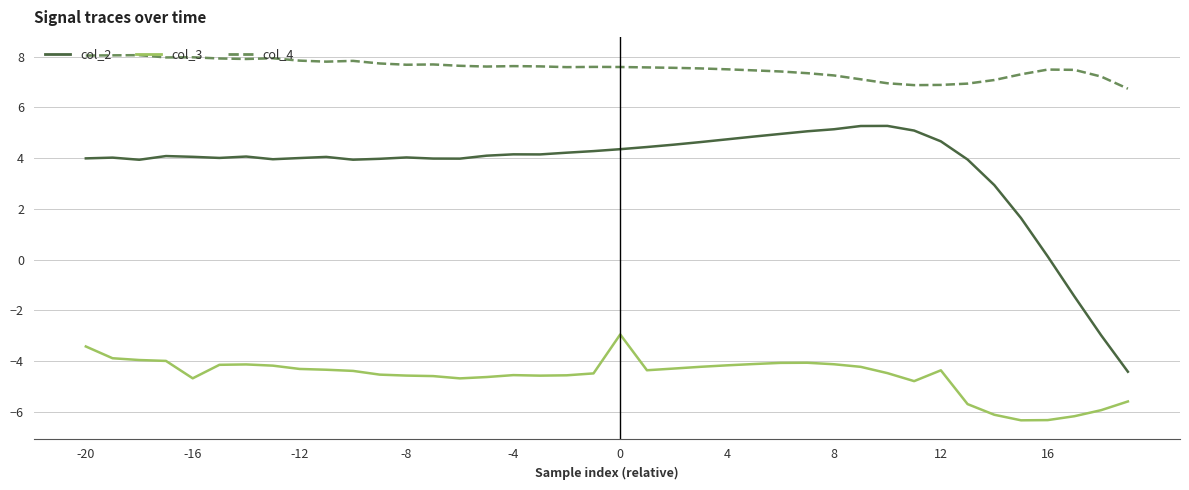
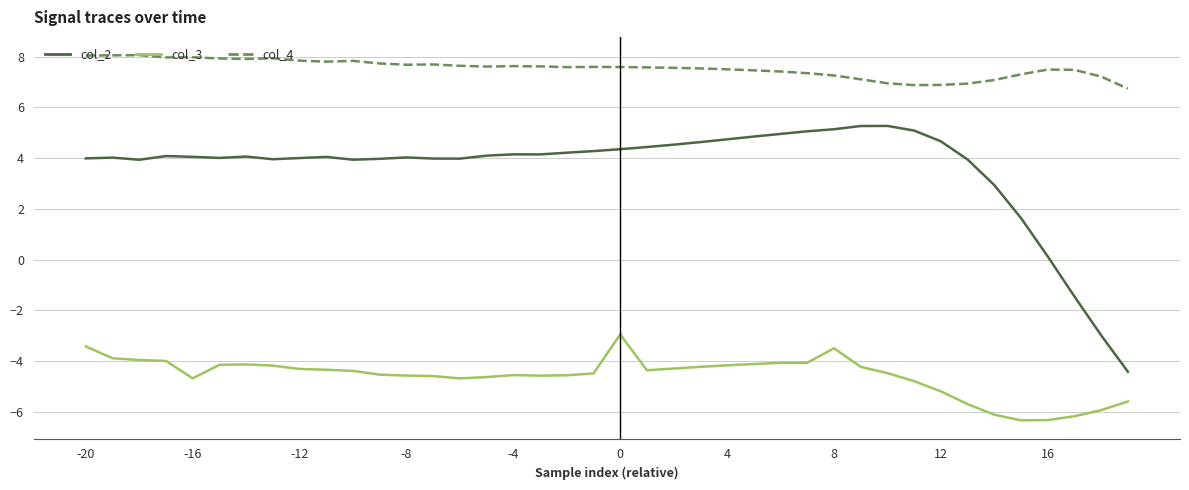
  {
    "col_3": {
      "-20": -3.4,
      "-16": -4.7,
      "-12": -4.3,
      "-8": -4.6,
      "-4": -4.5,
      "0": -2.9,
      "4": -4.2,
-     "8": -4.1,
-     "12": -4.4,
+     "8": -3.5,
+     "12": -5.2,
      "16": -6.3
    }
  }
